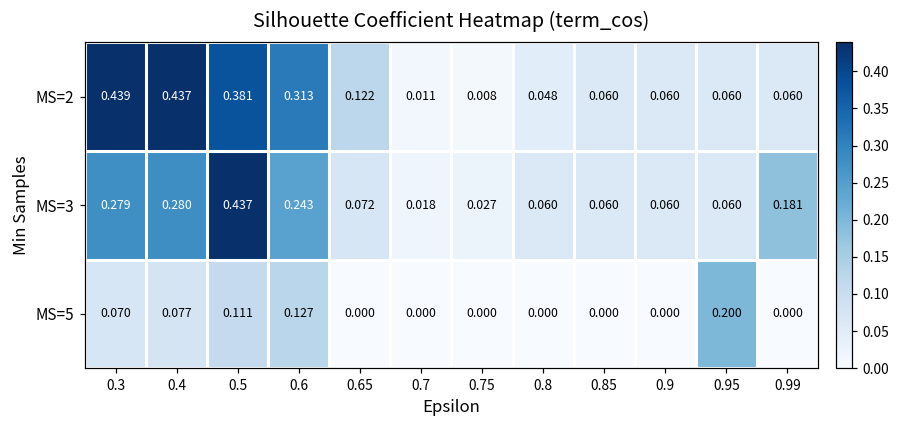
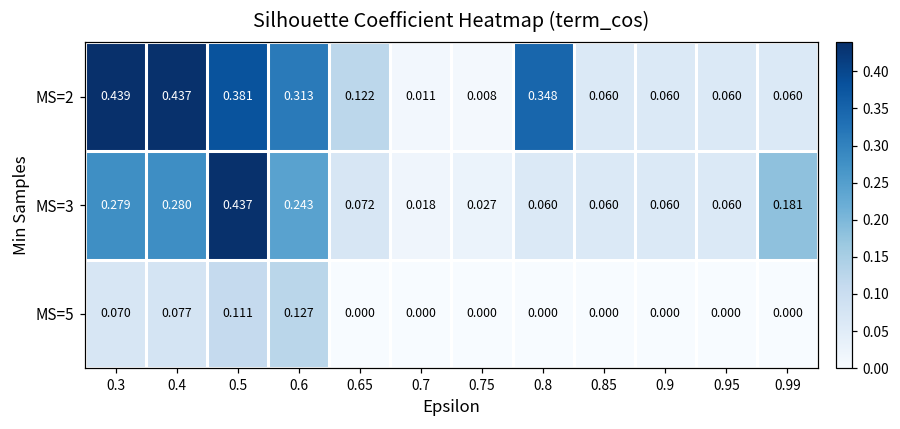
  {
    "MS=2": {
      "0.3": 0.439,
      "0.4": 0.437,
      "0.5": 0.381,
      "0.6": 0.313,
      "0.65": 0.122,
      "0.7": 0.011,
      "0.75": 0.008,
-     "0.8": 0.048,
+     "0.8": 0.348,
      "0.85": 0.060,
      "0.9": 0.060,
      "0.95": 0.060,
      "0.99": 0.060
    },
    "MS=3": {
      "0.3": 0.279,
      "0.4": 0.280,
      "0.5": 0.437,
      "0.6": 0.243,
      "0.65": 0.072,
      "0.7": 0.018,
      "0.75": 0.027,
      "0.8": 0.060,
      "0.85": 0.060,
      "0.9": 0.060,
      "0.95": 0.060,
      "0.99": 0.181
    },
    "MS=5": {
      "0.3": 0.070,
      "0.4": 0.077,
      "0.5": 0.111,
      "0.6": 0.127,
      "0.65": 0.000,
      "0.7": 0.000,
      "0.75": 0.000,
      "0.8": 0.000,
      "0.85": 0.000,
      "0.9": 0.000,
-     "0.95": 0.200,
+     "0.95": 0.000,
      "0.99": 0.000
    }
  }
